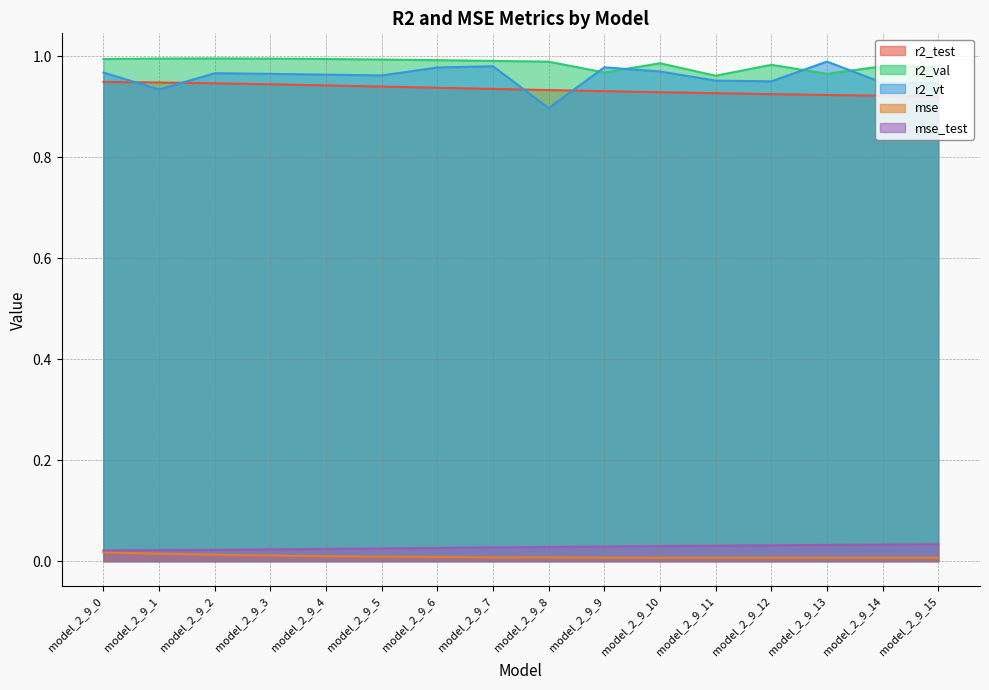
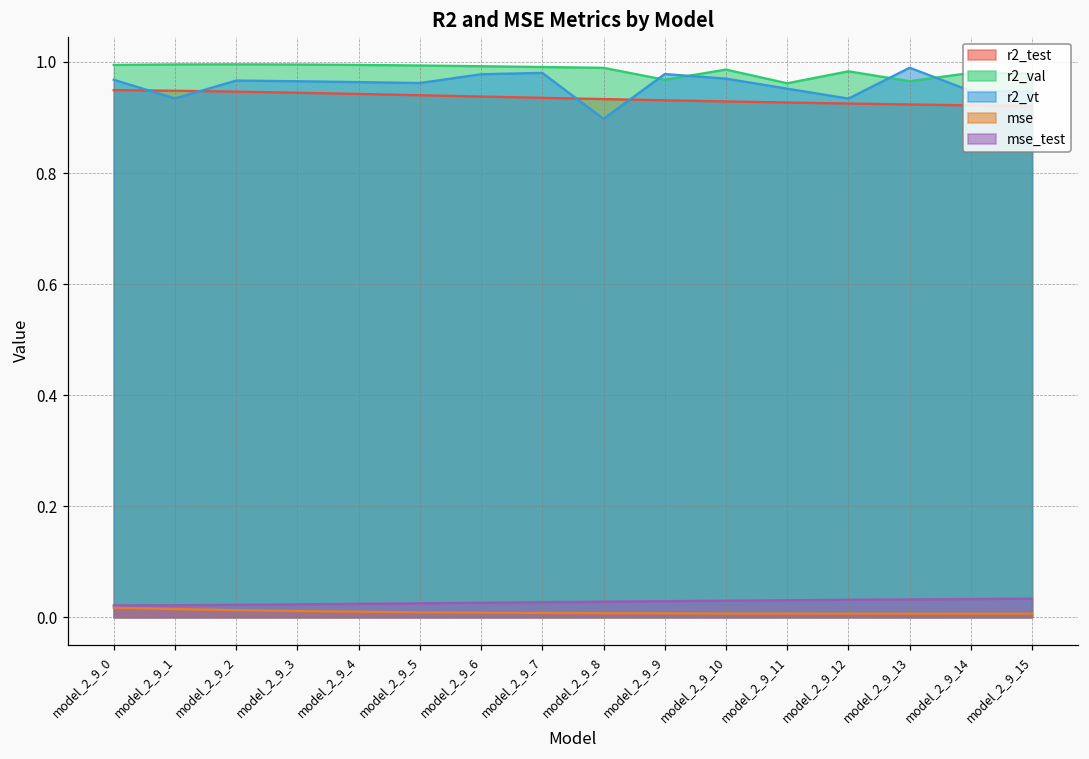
  {
    "r2_val": {
      "model_2_9_0": 0.99,
      "model_2_9_1": 1.00,
      "model_2_9_2": 1.00,
      "model_2_9_3": 1.00,
      "model_2_9_4": 0.99,
      "model_2_9_5": 0.99,
      "model_2_9_6": 0.99,
      "model_2_9_7": 0.99,
      "model_2_9_8": 0.99,
      "model_2_9_9": 0.97,
      "model_2_9_10": 0.99,
      "model_2_9_11": 0.96,
      "model_2_9_12": 0.98,
      "model_2_9_13": 0.97
    },
    "r2_vt": {
      "model_2_9_0": 0.97,
      "model_2_9_1": 0.93,
      "model_2_9_2": 0.97,
      "model_2_9_3": 0.97,
      "model_2_9_4": 0.96,
      "model_2_9_5": 0.96,
      "model_2_9_6": 0.98,
      "model_2_9_7": 0.98,
      "model_2_9_8": 0.90,
      "model_2_9_9": 0.98,
      "model_2_9_10": 0.97,
      "model_2_9_11": 0.95,
-     "model_2_9_12": 0.95,
+     "model_2_9_12": 0.93,
      "model_2_9_13": 0.99
    },
    "mse_test": {
      "model_2_9_1": 0.02,
      "model_2_9_2": 0.02,
      "model_2_9_3": 0.02,
      "model_2_9_4": 0.02,
      "model_2_9_5": 0.03,
      "model_2_9_6": 0.03,
      "model_2_9_7": 0.03,
      "model_2_9_8": 0.03,
      "model_2_9_9": 0.03,
      "model_2_9_10": 0.03,
      "model_2_9_11": 0.03,
      "model_2_9_12": 0.03,
      "model_2_9_13": 0.03,
      "model_2_9_14": 0.03,
      "model_2_9_15": 0.03
    }
  }
